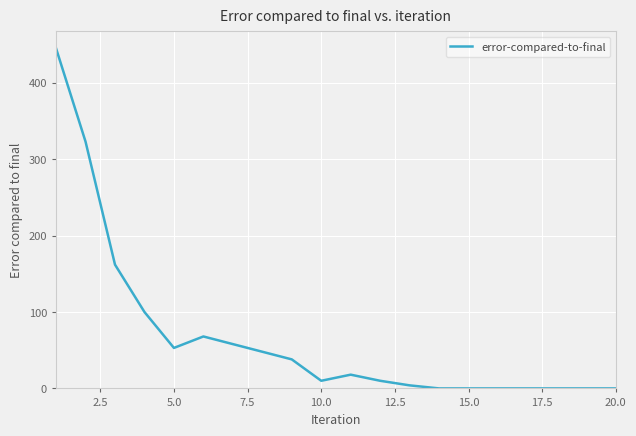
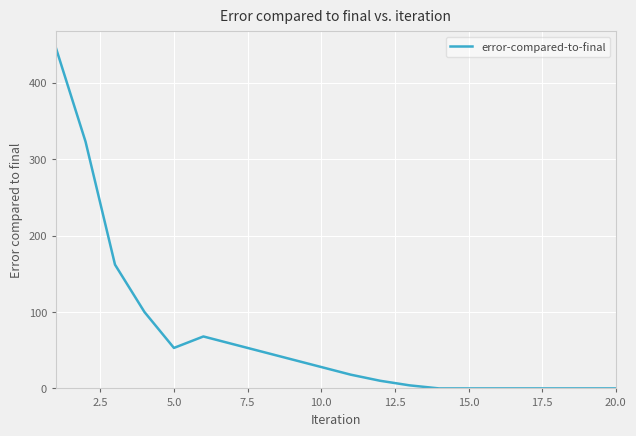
  {
    "5.0": 50,
-   "10.0": 10,
+   "10.0": 30,
    "15.0": 0,
    "20.0": 0
  }
